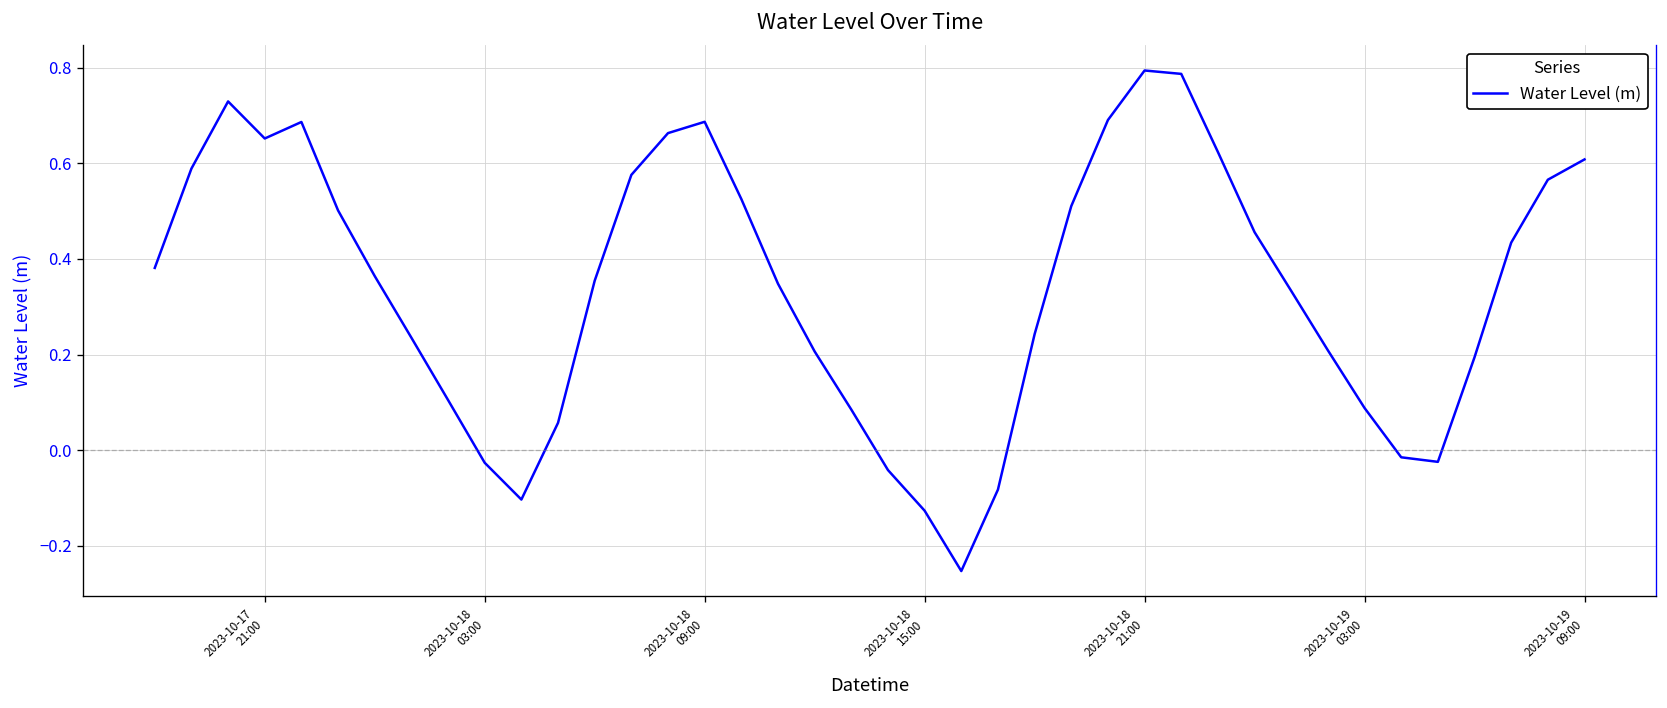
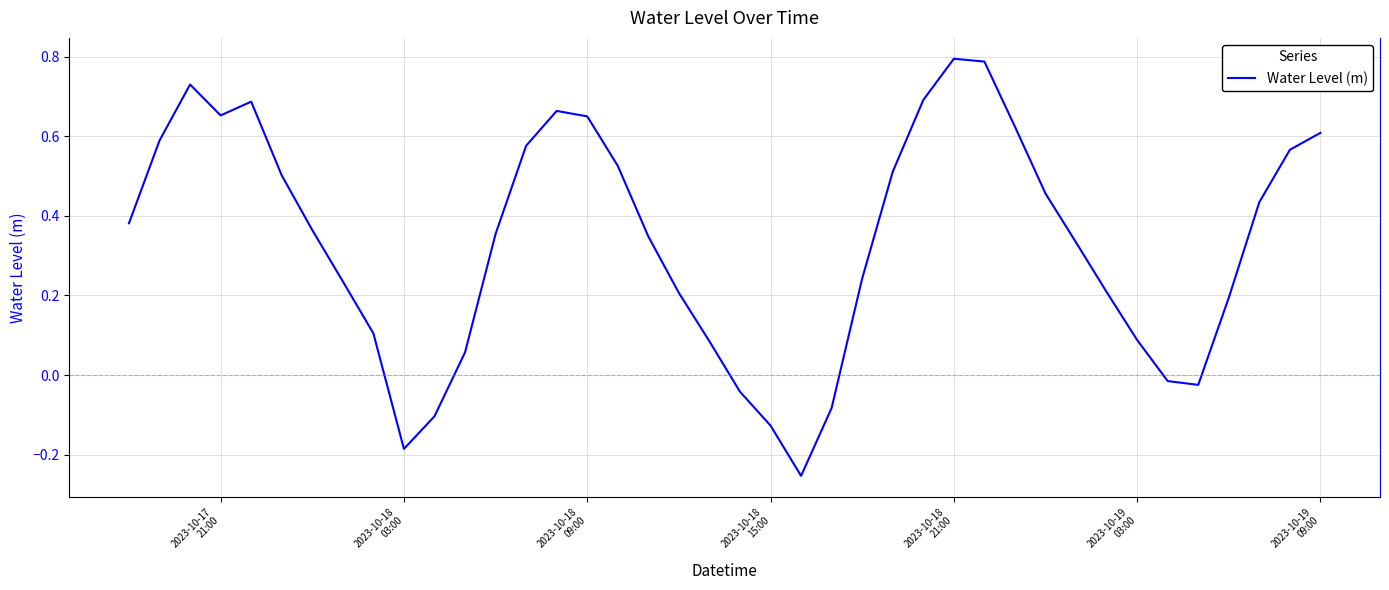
  {
    "2023-10-17 21:00": 0.65,
-   "2023-10-18 03:00": -0.03,
-   "2023-10-18 09:00": 0.69,
+   "2023-10-18 03:00": -0.19,
+   "2023-10-18 09:00": 0.65,
    "2023-10-18 15:00": -0.13,
    "2023-10-18 21:00": 0.79,
    "2023-10-19 03:00": 0.09,
    "2023-10-19 09:00": 0.61
  }
